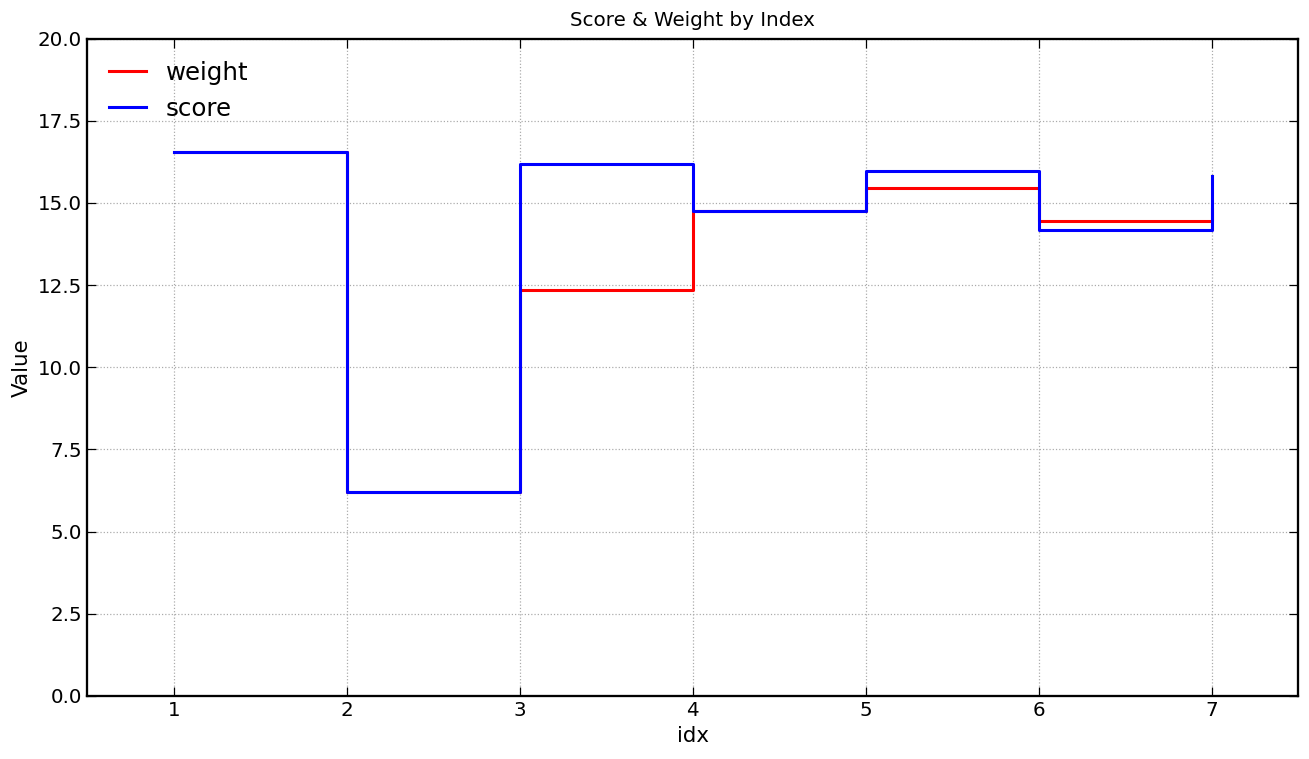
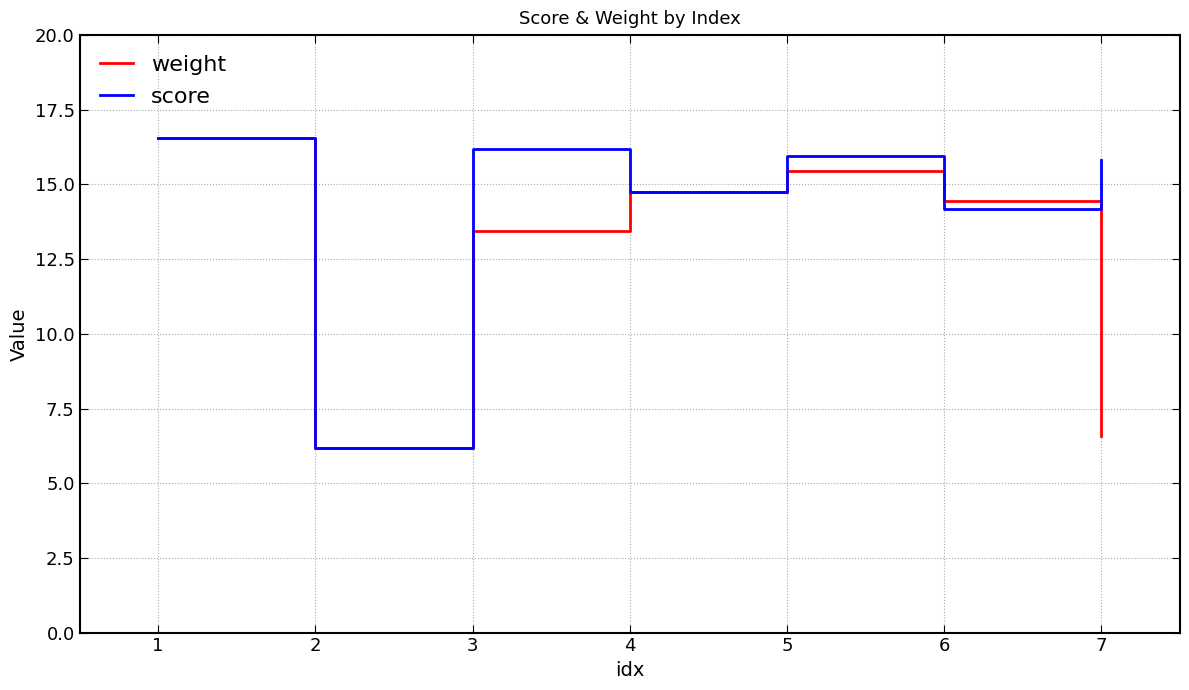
  {
    "weight": {
-     "3": 12.4,
+     "3": 13.5,
      "5": 15.5,
      "6": 14.5,
-     "7": 14.8
+     "7": 6.6
    },
    "score": {
      "3": 16.2,
      "5": 16.0,
      "6": 14.2,
      "7": 15.8
    }
  }
